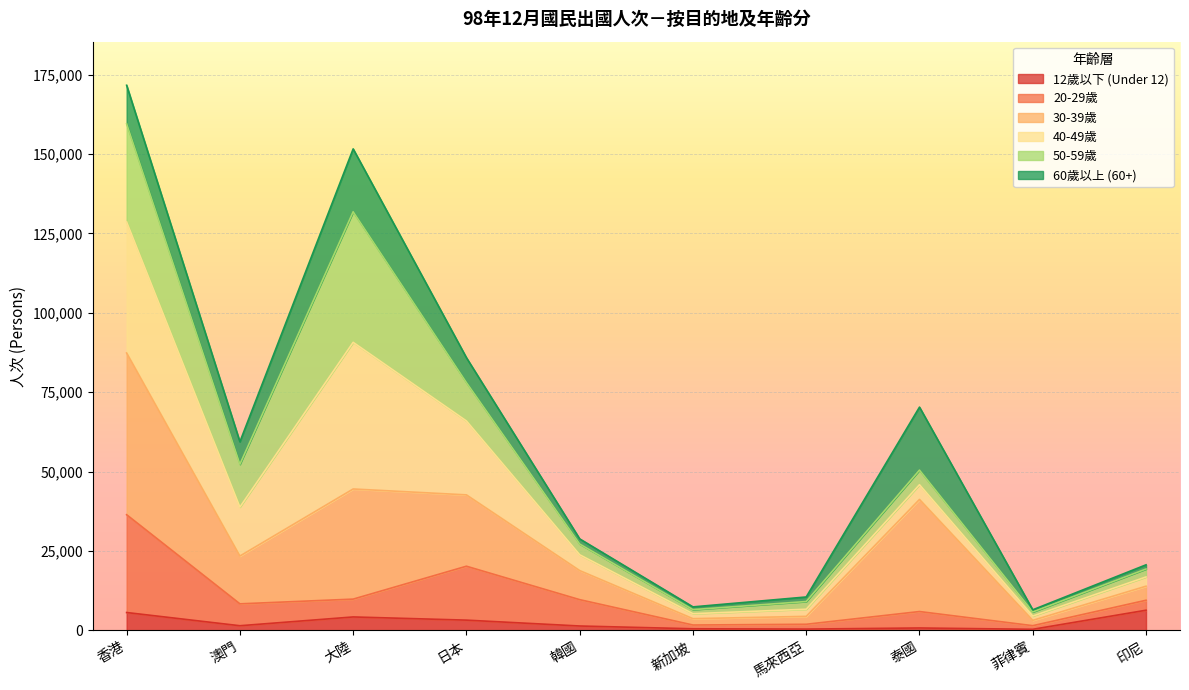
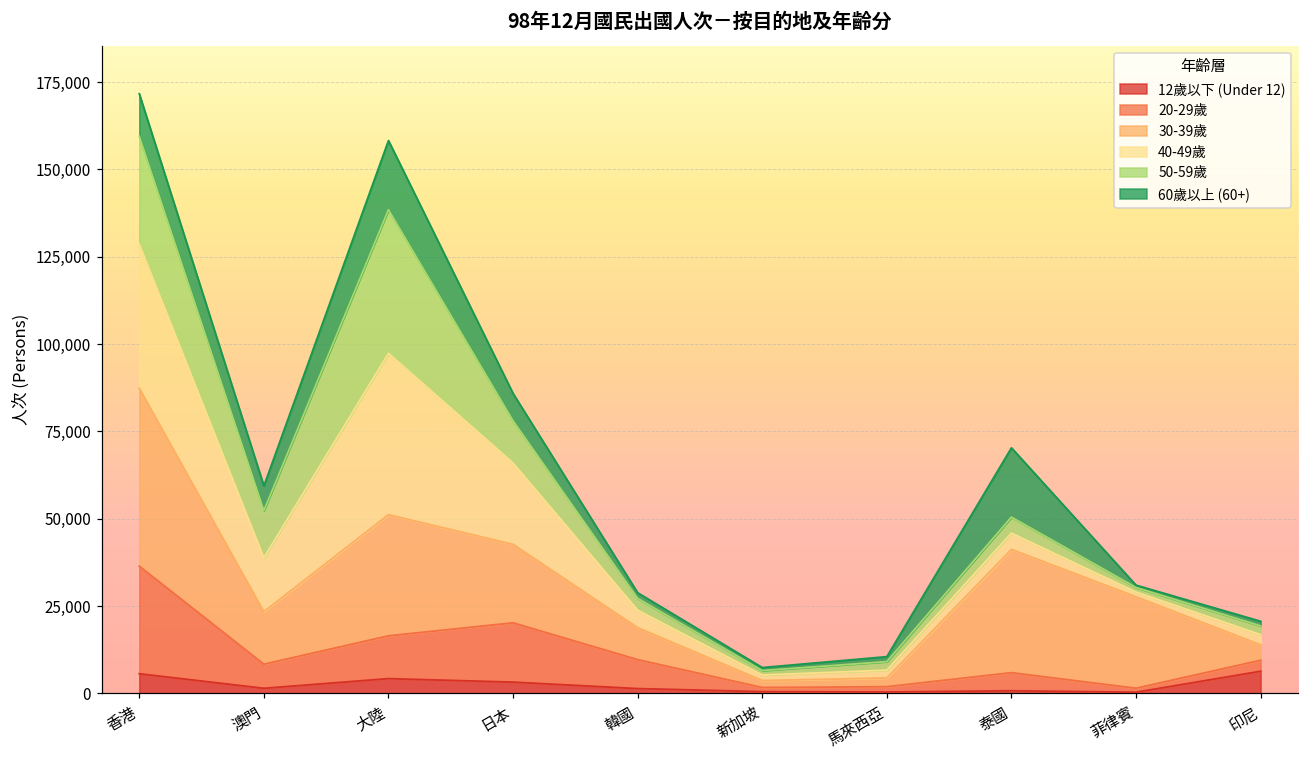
  {
    "12歲以下 (Under 12)": {
      "香港": "6,000",
      "澳門": "1,000",
      "大陸": "4,000",
      "日本": "3,000",
      "韓國": "1,000",
      "新加坡": "1,000",
      "馬來西亞": "0",
      "泰國": "1,000",
      "菲律賓": "0",
      "印尼": "6,000"
    },
    "20-29歲": {
      "香港": "31,000",
      "澳門": "7,000",
-     "大陸": "6,000",
+     "大陸": "12,000",
      "日本": "17,000",
      "韓國": "8,000",
      "新加坡": "1,000",
      "馬來西亞": "2,000",
      "泰國": "5,000",
      "菲律賓": "1,000",
      "印尼": "3,000"
    },
    "30-39歲": {
      "香港": "51,000",
      "澳門": "15,000",
      "大陸": "35,000",
      "日本": "22,000",
      "韓國": "9,000",
      "新加坡": "2,000",
      "馬來西亞": "2,000",
      "泰國": "35,000",
-     "菲律賓": "2,000",
+     "菲律賓": "26,000",
      "印尼": "4,000"
    },
    "40-49歲": {
      "香港": "41,000",
      "澳門": "15,000",
      "大陸": "46,000",
      "日本": "23,000",
      "韓國": "5,000",
      "新加坡": "2,000",
      "馬來西亞": "2,000",
      "泰國": "5,000",
      "菲律賓": "1,000",
      "印尼": "3,000"
    },
    "50-59歲": {
      "香港": "31,000",
      "澳門": "13,000",
      "大陸": "41,000",
      "日本": "12,000",
      "韓國": "3,000",
      "新加坡": "1,000",
      "馬來西亞": "2,000",
      "泰國": "5,000",
      "印尼": "3,000"
    },
    "60歲以上 (60+)": {
      "香港": "12,000",
      "澳門": "7,000",
      "大陸": "20,000",
      "日本": "8,000",
      "韓國": "2,000",
      "新加坡": "1,000",
      "馬來西亞": "1,000",
      "泰國": "20,000",
      "印尼": "1,000"
    }
  }
